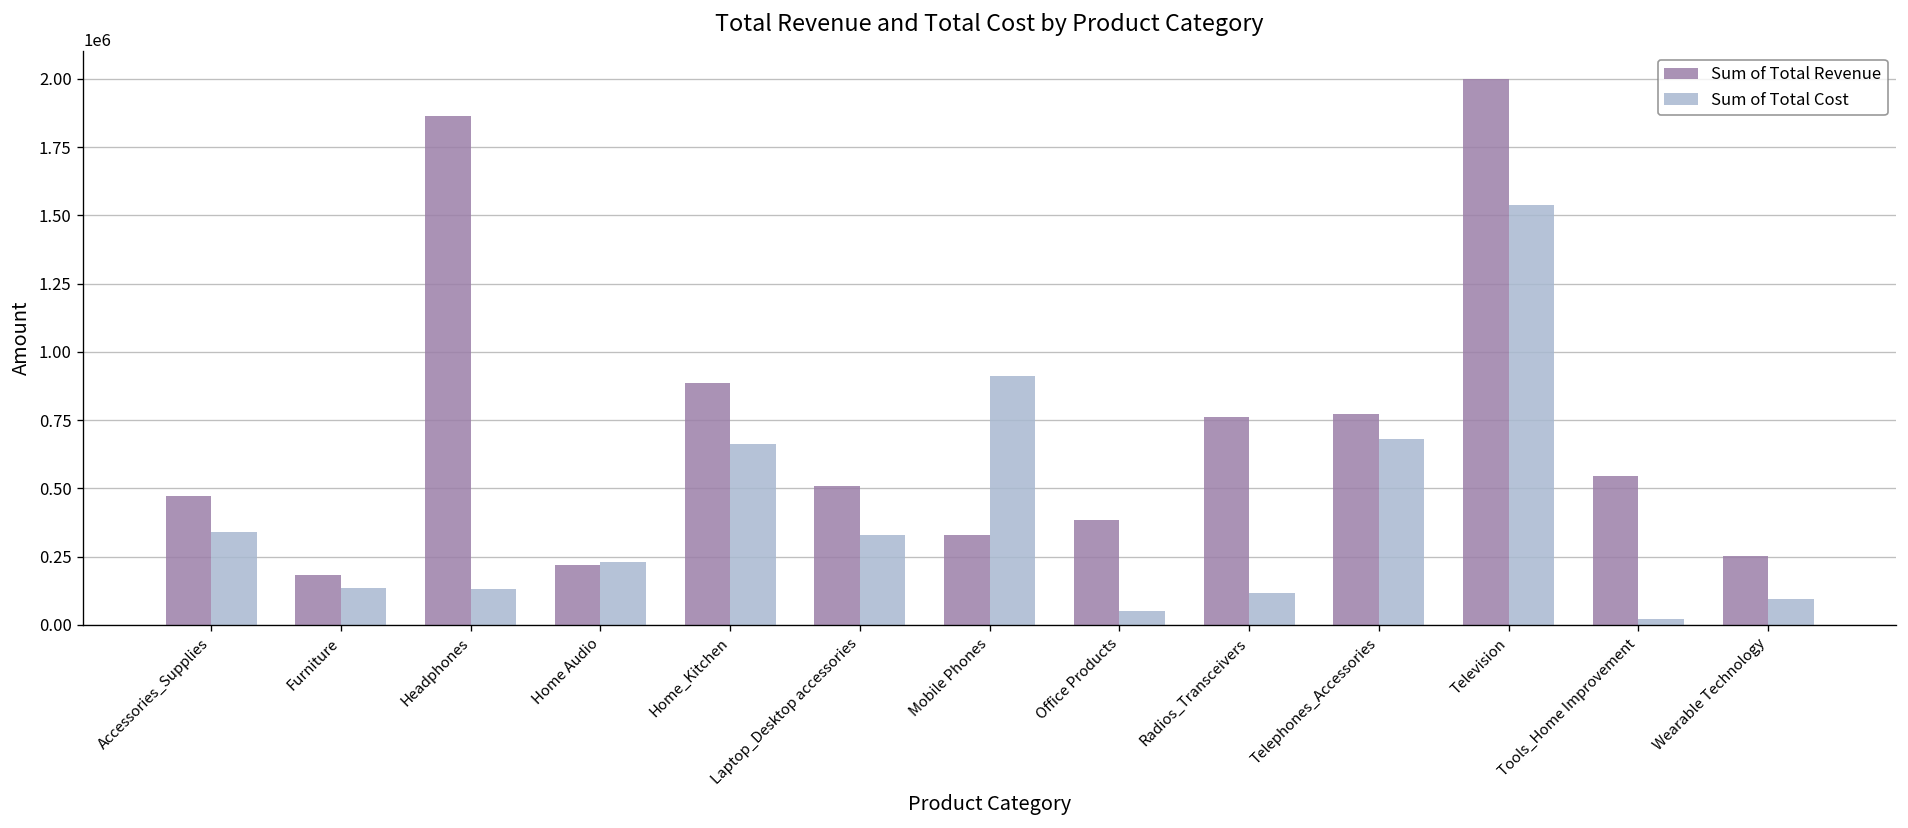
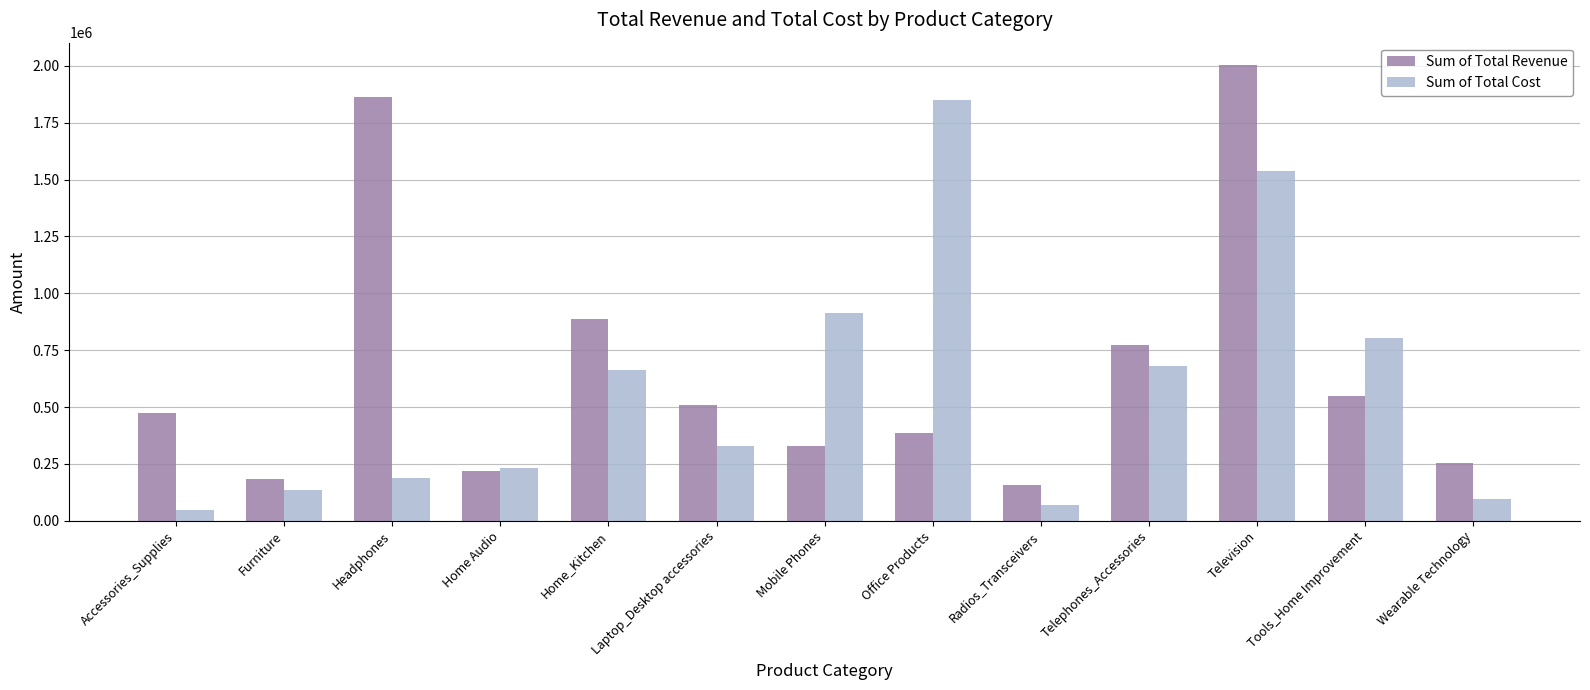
  {
    "Sum of Total Revenue": {
      "Accessories_Supplies": 470000,
      "Furniture": 180000,
      "Headphones": 1860000,
      "Home Audio": 220000,
      "Home_Kitchen": 890000,
      "Laptop_Desktop accessories": 510000,
      "Mobile Phones": 330000,
      "Office Products": 390000,
-     "Radios_Transceivers": 760000,
+     "Radios_Transceivers": 160000,
      "Telephones_Accessories": 770000,
      "Television": 2000000,
      "Tools_Home Improvement": 550000,
      "Wearable Technology": 250000
    },
    "Sum of Total Cost": {
-     "Accessories_Supplies": 340000,
+     "Accessories_Supplies": 50000,
      "Furniture": 140000,
-     "Headphones": 130000,
+     "Headphones": 190000,
      "Home Audio": 230000,
      "Home_Kitchen": 660000,
      "Laptop_Desktop accessories": 330000,
      "Mobile Phones": 910000,
-     "Office Products": 50000,
-     "Radios_Transceivers": 120000,
+     "Office Products": 1850000,
+     "Radios_Transceivers": 70000,
      "Telephones_Accessories": 680000,
      "Television": 1540000,
-     "Tools_Home Improvement": 20000,
+     "Tools_Home Improvement": 800000,
      "Wearable Technology": 100000
    }
  }
